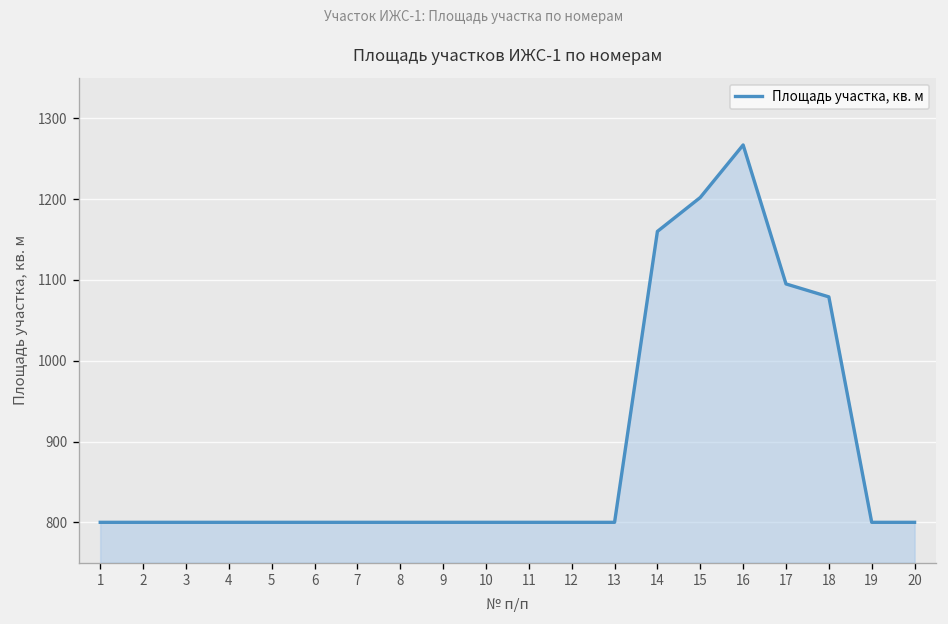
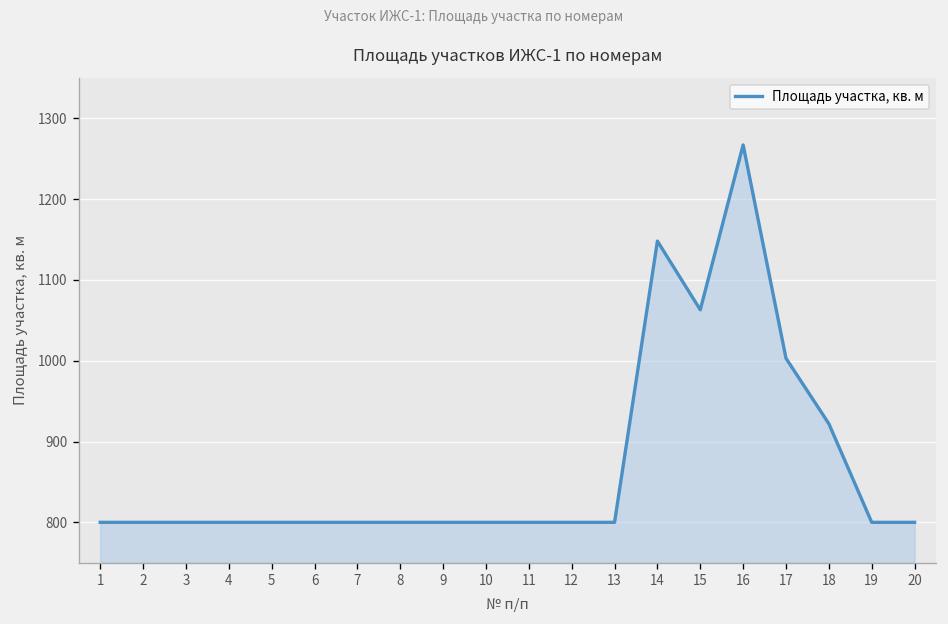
  {
    "1": 800,
    "2": 800,
    "3": 800,
    "4": 800,
    "5": 800,
    "6": 800,
    "7": 800,
    "8": 800,
    "9": 800,
    "10": 800,
    "11": 800,
    "12": 800,
    "13": 800,
-   "14": 1160,
-   "15": 1200,
+   "14": 1150,
+   "15": 1060,
    "16": 1270,
-   "17": 1100,
-   "18": 1080,
+   "17": 1000,
+   "18": 920,
    "19": 800,
    "20": 800
  }
